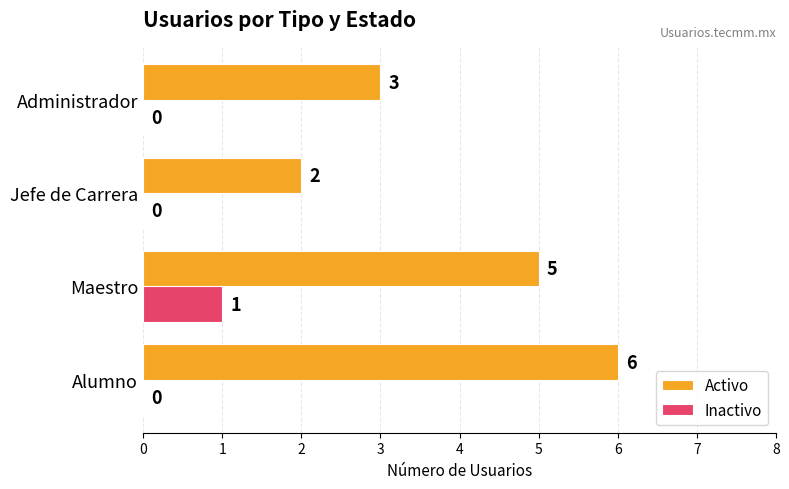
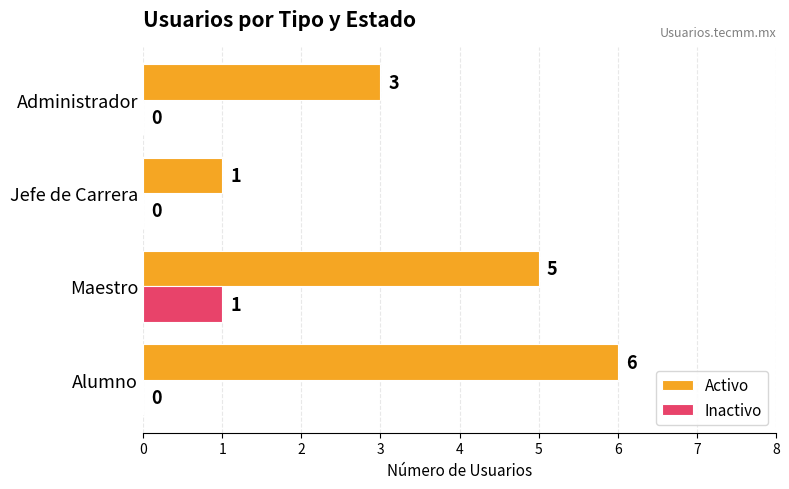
  {
    "Activo": {
      "Administrador": 3,
-     "Jefe de Carrera": 2,
+     "Jefe de Carrera": 1,
      "Maestro": 5,
      "Alumno": 6
    },
    "Inactivo": {
      "Administrador": 0,
      "Jefe de Carrera": 0,
      "Maestro": 1,
      "Alumno": 0
    }
  }
